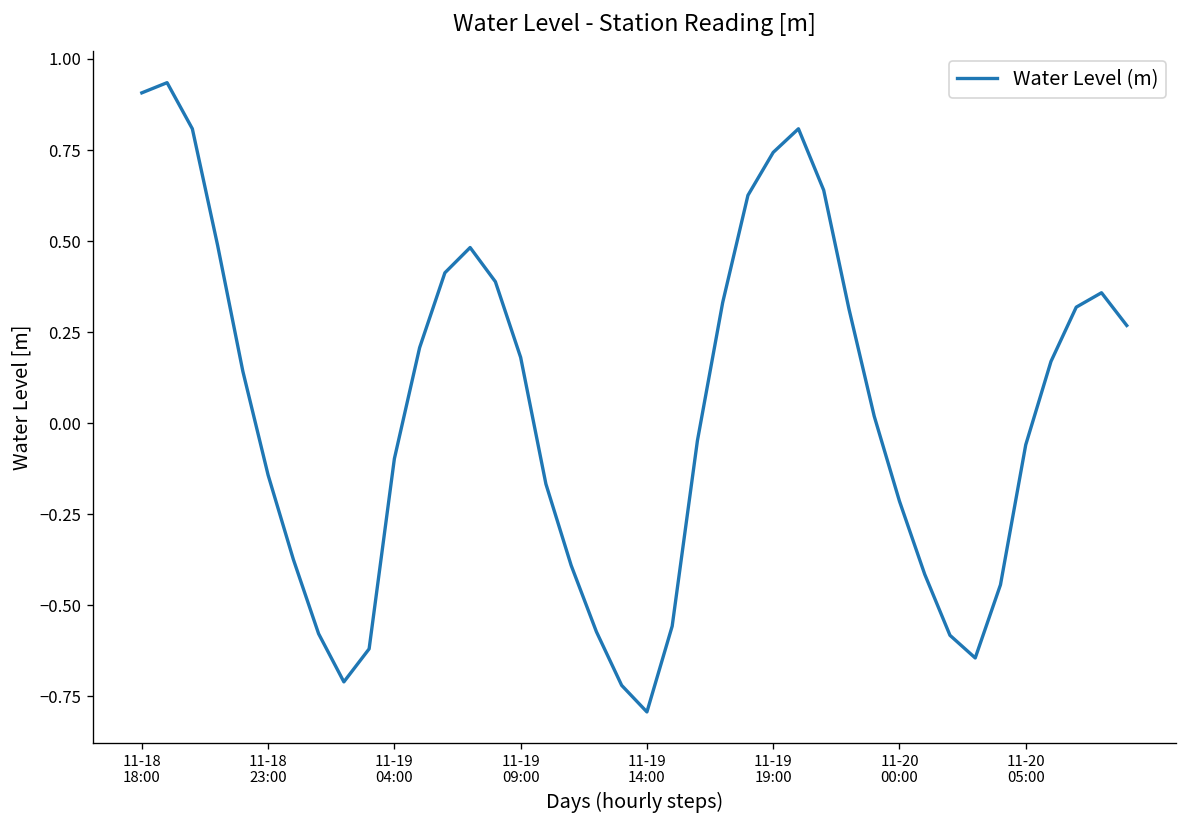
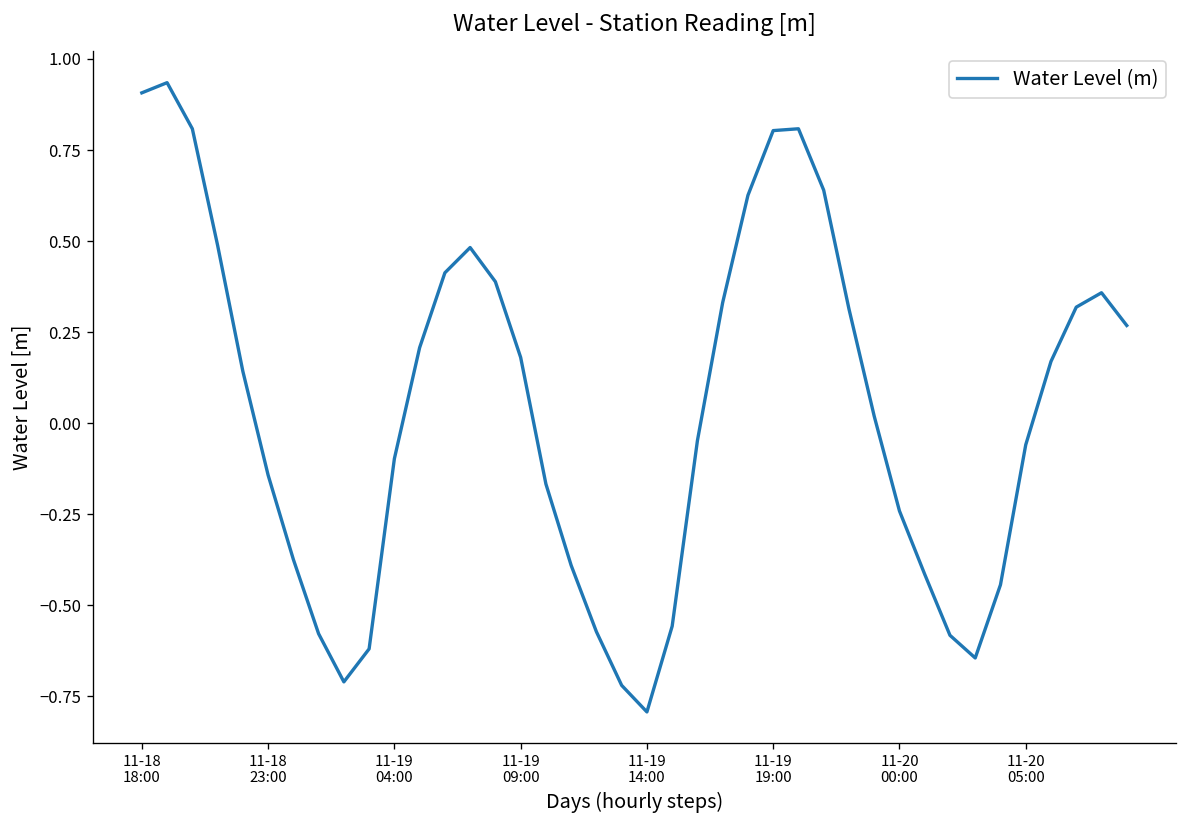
  {
    "11-18 18:00": 0.91,
    "11-18 23:00": -0.14,
    "11-19 04:00": -0.10,
    "11-19 09:00": 0.18,
    "11-19 14:00": -0.79,
-   "11-19 19:00": 0.74,
-   "11-20 00:00": -0.21,
+   "11-19 19:00": 0.80,
+   "11-20 00:00": -0.24,
    "11-20 05:00": -0.06
  }
